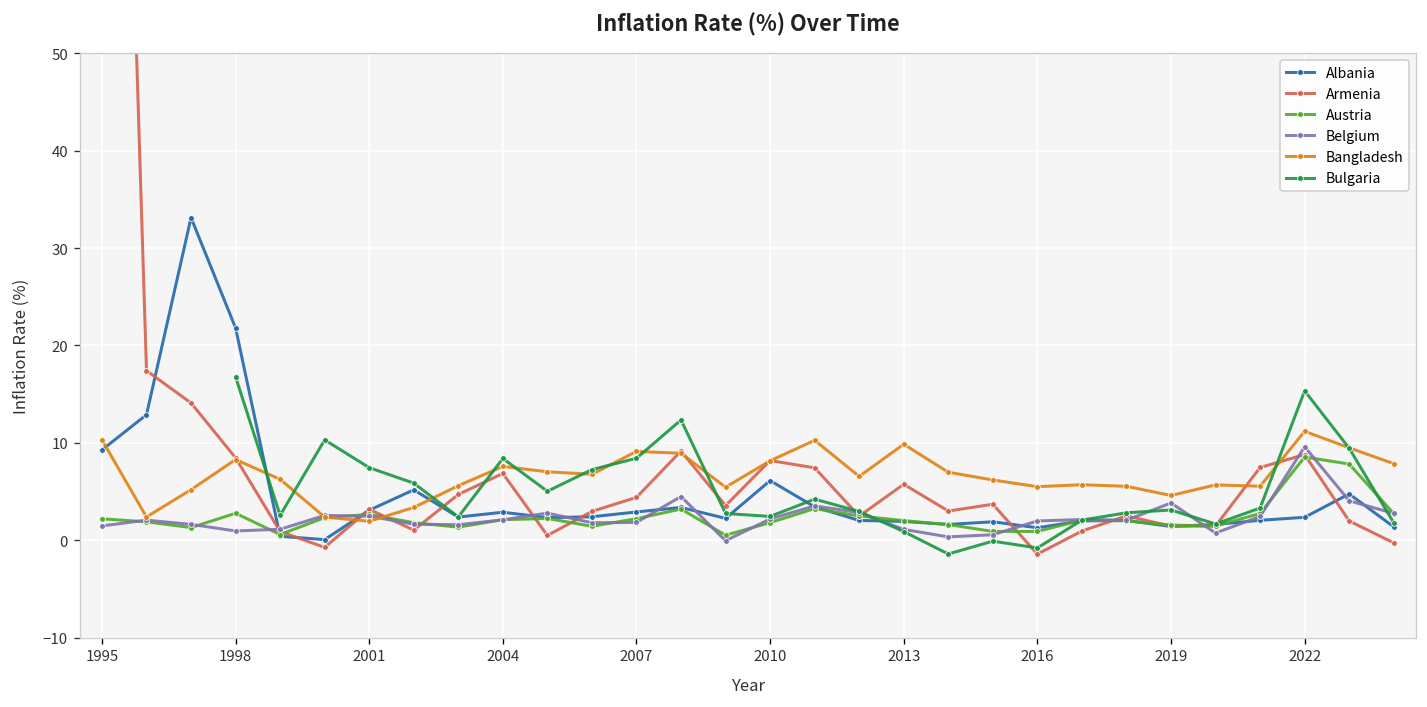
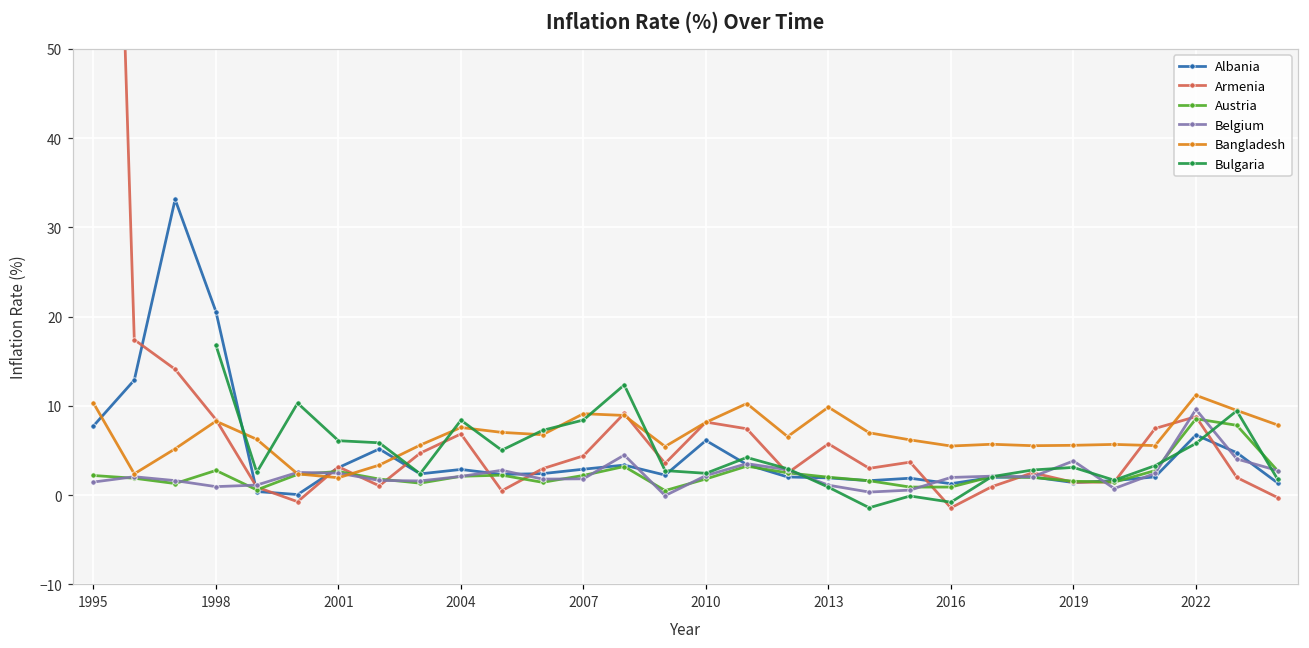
  {
    "Albania": {
-     "1995": 9,
-     "1998": 22,
+     "1995": 8,
+     "1998": 21,
      "2004": 3,
      "2007": 3,
      "2010": 6,
      "2016": 1,
-     "2022": 2
+     "2022": 7
    },
    "Armenia": {
      "2004": 7,
      "2007": 4,
      "2013": 6,
      "2016": -1
    },
    "Austria": {
      "1995": 2,
      "1998": 3,
      "2007": 2,
      "2010": 2,
      "2016": 1
    },
    "Belgium": {
      "1995": 1,
      "1998": 1,
      "2007": 2,
      "2016": 2,
      "2019": 4,
      "2022": 10
    },
    "Bangladesh": {
      "1995": 10,
      "2001": 2,
      "2004": 8,
      "2007": 9,
      "2013": 10,
      "2016": 5,
-     "2019": 5,
+     "2019": 6,
      "2022": 11
    },
    "Bulgaria": {
      "1998": 17,
-     "2001": 7,
+     "2001": 6,
      "2004": 8,
      "2007": 8,
      "2016": -1,
      "2019": 3,
-     "2022": 15
+     "2022": 6
    }
  }
